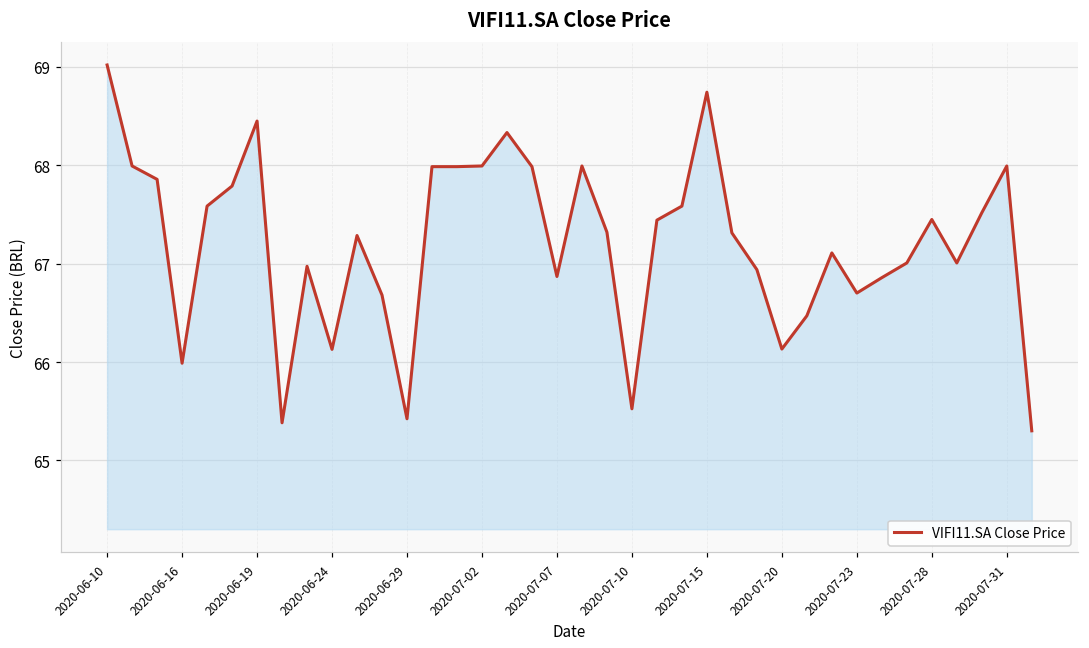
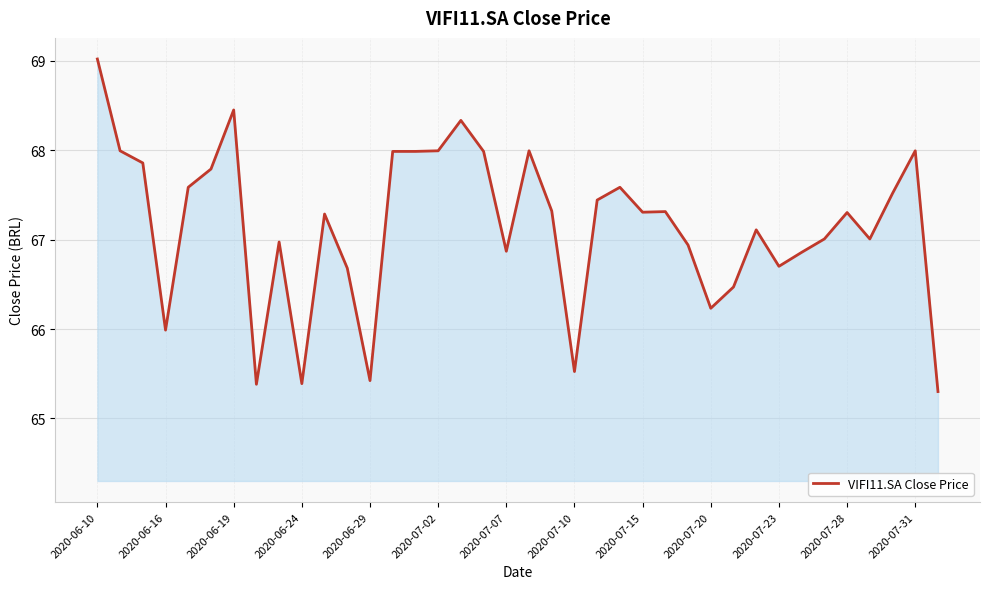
  {
    "2020-06-10": 69.0,
    "2020-06-16": 66.0,
    "2020-06-19": 68.5,
-   "2020-06-24": 66.1,
+   "2020-06-24": 65.4,
    "2020-06-29": 65.4,
    "2020-07-02": 68.0,
    "2020-07-07": 66.9,
    "2020-07-10": 65.5,
-   "2020-07-15": 68.7,
-   "2020-07-20": 66.1,
+   "2020-07-15": 67.3,
+   "2020-07-20": 66.2,
    "2020-07-23": 66.7,
-   "2020-07-28": 67.4,
+   "2020-07-28": 67.3,
    "2020-07-31": 68.0
  }
